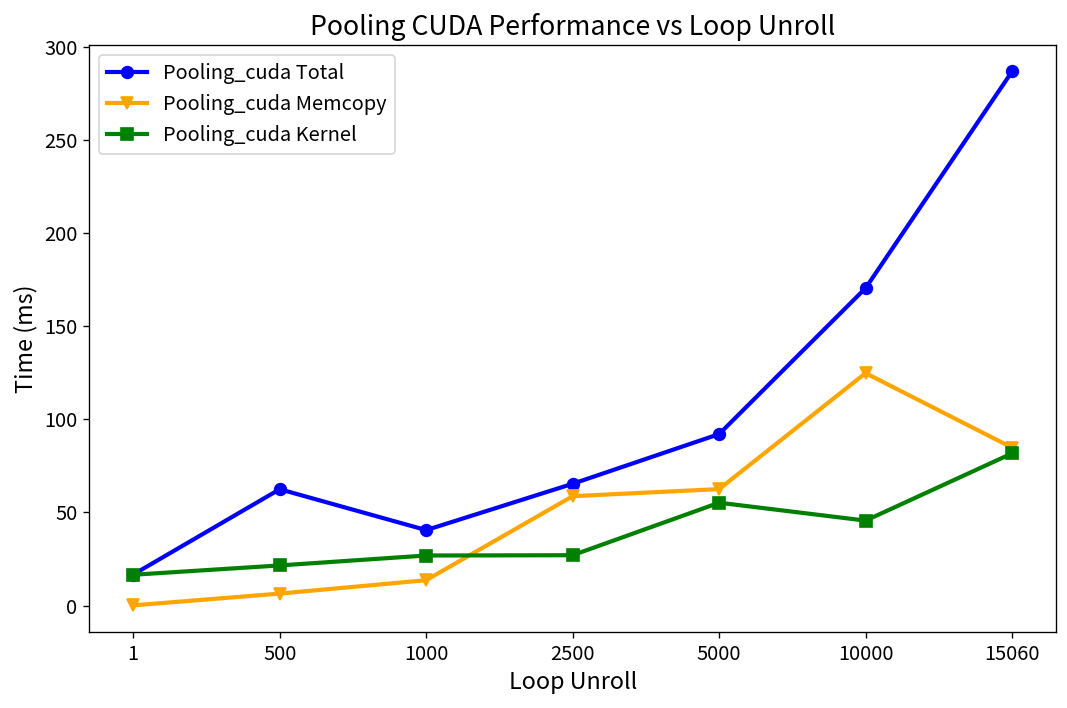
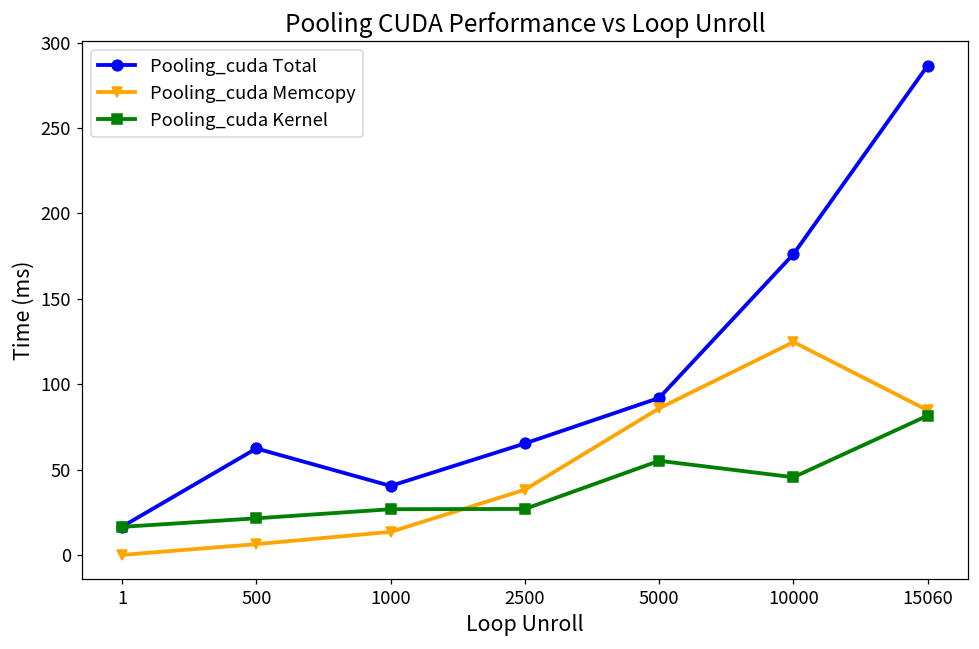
  {
    "Pooling_cuda Total": {
      "500": 62,
      "1000": 41,
      "2500": 65,
      "5000": 92,
-     "10000": 170,
+     "10000": 176,
      "15060": 287
    },
    "Pooling_cuda Memcopy": {
      "1": 0,
      "500": 6,
      "1000": 14,
-     "2500": 59,
-     "5000": 63,
+     "2500": 38,
+     "5000": 86,
      "10000": 125,
      "15060": 85
    },
    "Pooling_cuda Kernel": {
      "500": 22,
      "1000": 27,
      "2500": 27,
      "5000": 55,
      "10000": 46,
      "15060": 82
    }
  }
